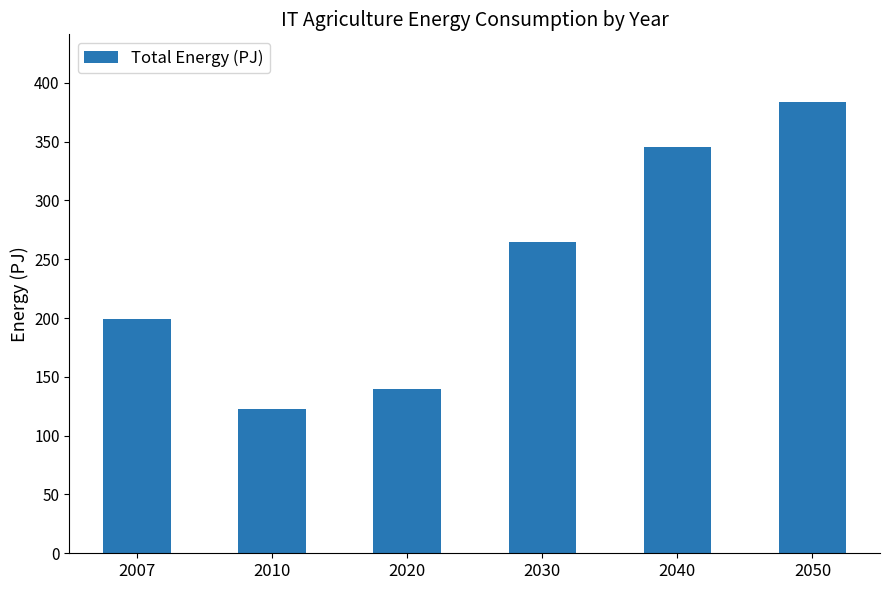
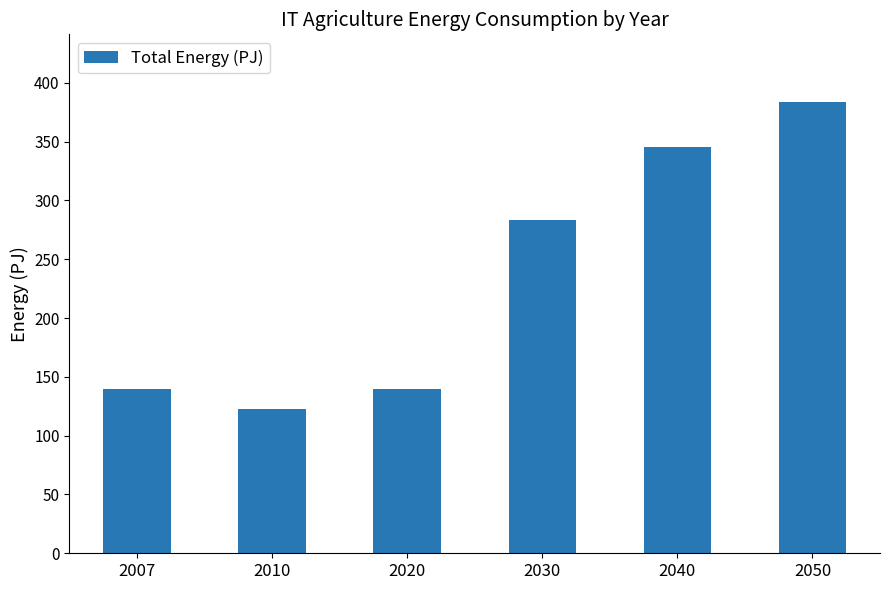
  {
-   "2007": 199,
+   "2007": 140,
    "2010": 123,
    "2020": 140,
-   "2030": 264,
+   "2030": 283,
    "2040": 345,
    "2050": 384
  }
